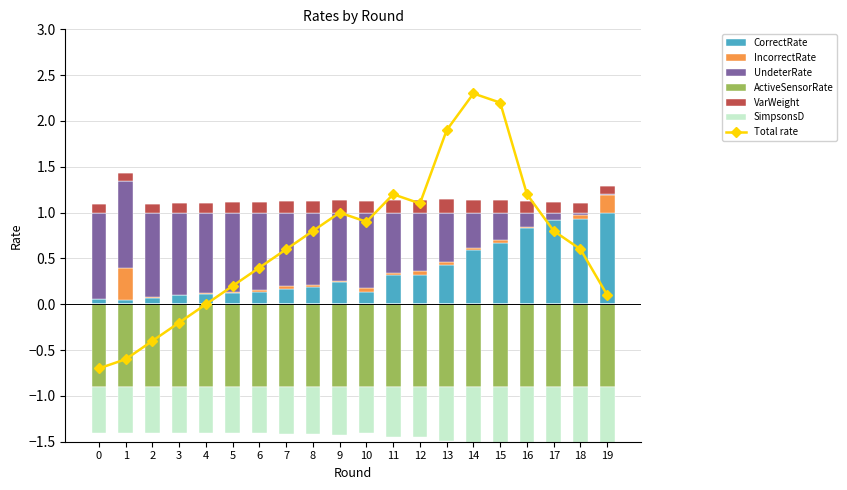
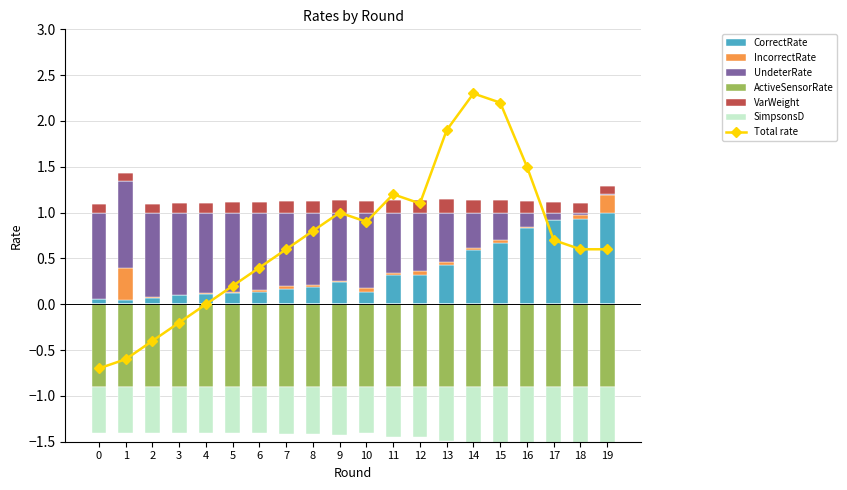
  {
    "Total rate": {
      "0": -0.7,
      "1": -0.6,
      "2": -0.4,
      "3": -0.2,
      "4": 0.0,
      "5": 0.2,
      "6": 0.4,
      "7": 0.6,
      "8": 0.8,
      "9": 1.0,
      "10": 0.9,
      "11": 1.2,
      "12": 1.1,
      "13": 1.9,
      "14": 2.3,
      "15": 2.2,
-     "16": 1.2,
-     "17": 0.8,
+     "16": 1.5,
+     "17": 0.7,
      "18": 0.6,
-     "19": 0.1
+     "19": 0.6
    },
    "IncorrectRate": {
      "1": 0.3,
      "10": 0.0,
      "12": 0.0,
      "13": 0.0,
      "15": 0.0,
      "17": 0.0,
      "18": 0.0,
      "19": 0.2
    }
  }
